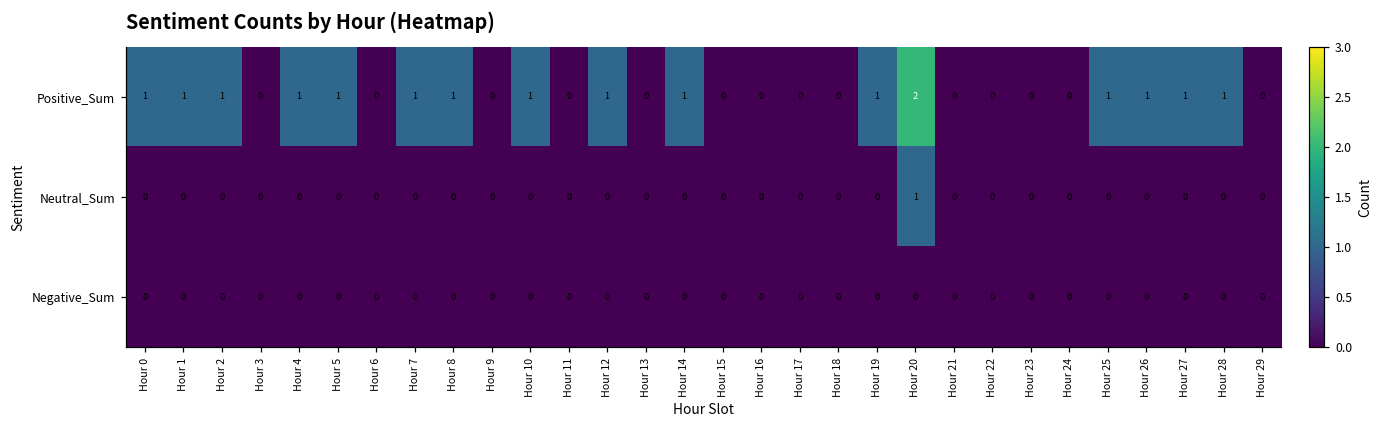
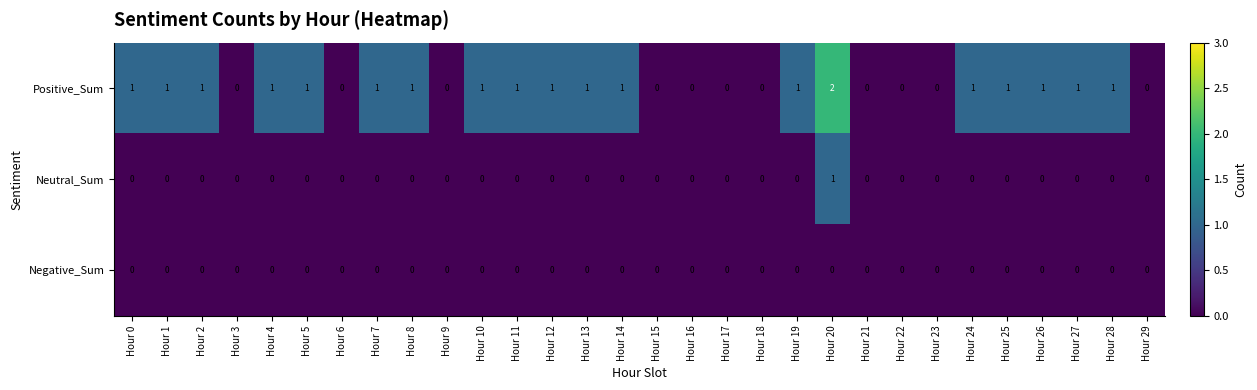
  {
    "Positive_Sum": {
      "Hour 0": 1,
      "Hour 1": 1,
      "Hour 2": 1,
      "Hour 3": 0,
      "Hour 4": 1,
      "Hour 5": 1,
      "Hour 6": 0,
      "Hour 7": 1,
      "Hour 8": 1,
      "Hour 9": 0,
      "Hour 10": 1,
-     "Hour 11": 0,
+     "Hour 11": 1,
      "Hour 12": 1,
-     "Hour 13": 0,
+     "Hour 13": 1,
      "Hour 14": 1,
      "Hour 15": 0,
      "Hour 16": 0,
      "Hour 17": 0,
      "Hour 18": 0,
      "Hour 19": 1,
      "Hour 20": 2,
      "Hour 21": 0,
      "Hour 22": 0,
      "Hour 23": 0,
-     "Hour 24": 0,
+     "Hour 24": 1,
      "Hour 25": 1,
      "Hour 26": 1,
      "Hour 27": 1,
      "Hour 28": 1,
      "Hour 29": 0
    },
    "Neutral_Sum": {
      "Hour 0": 0,
      "Hour 1": 0,
      "Hour 2": 0,
      "Hour 3": 0,
      "Hour 4": 0,
      "Hour 5": 0,
      "Hour 6": 0,
      "Hour 7": 0,
      "Hour 8": 0,
      "Hour 9": 0,
      "Hour 10": 0,
      "Hour 11": 0,
      "Hour 12": 0,
      "Hour 13": 0,
      "Hour 14": 0,
      "Hour 15": 0,
      "Hour 16": 0,
      "Hour 17": 0,
      "Hour 18": 0,
      "Hour 19": 0,
      "Hour 20": 1,
      "Hour 21": 0,
      "Hour 22": 0,
      "Hour 23": 0,
      "Hour 24": 0,
      "Hour 25": 0,
      "Hour 26": 0,
      "Hour 27": 0,
      "Hour 28": 0,
      "Hour 29": 0
    },
    "Negative_Sum": {
      "Hour 0": 0,
      "Hour 1": 0,
      "Hour 2": 0,
      "Hour 3": 0,
      "Hour 4": 0,
      "Hour 5": 0,
      "Hour 6": 0,
      "Hour 7": 0,
      "Hour 8": 0,
      "Hour 9": 0,
      "Hour 10": 0,
      "Hour 11": 0,
      "Hour 12": 0,
      "Hour 13": 0,
      "Hour 14": 0,
      "Hour 15": 0,
      "Hour 16": 0,
      "Hour 17": 0,
      "Hour 18": 0,
      "Hour 19": 0,
      "Hour 20": 0,
      "Hour 21": 0,
      "Hour 22": 0,
      "Hour 23": 0,
      "Hour 24": 0,
      "Hour 25": 0,
      "Hour 26": 0,
      "Hour 27": 0,
      "Hour 28": 0,
      "Hour 29": 0
    }
  }
